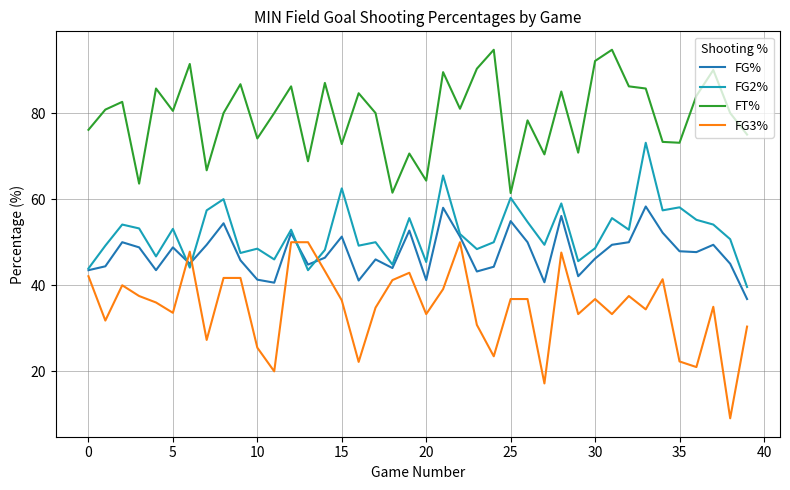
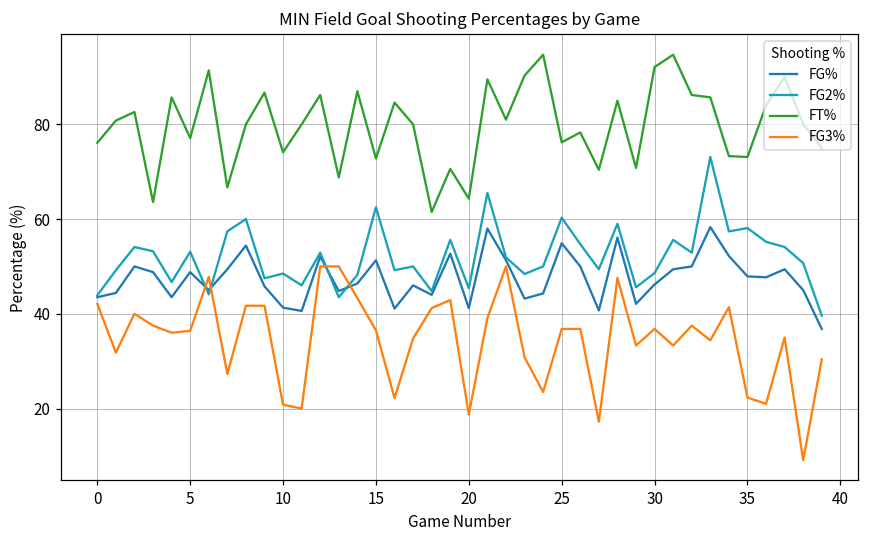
  {
    "FT%": {
      "0": 76,
-     "5": 81,
+     "5": 77,
      "10": 74,
      "15": 73,
      "20": 64,
-     "25": 61,
+     "25": 76,
      "30": 92,
      "35": 73
    },
    "FG3%": {
      "0": 42,
-     "5": 34,
-     "10": 26,
+     "5": 36,
+     "10": 21,
      "15": 37,
-     "20": 33,
+     "20": 19,
      "25": 37,
      "30": 37,
      "35": 22
    }
  }
